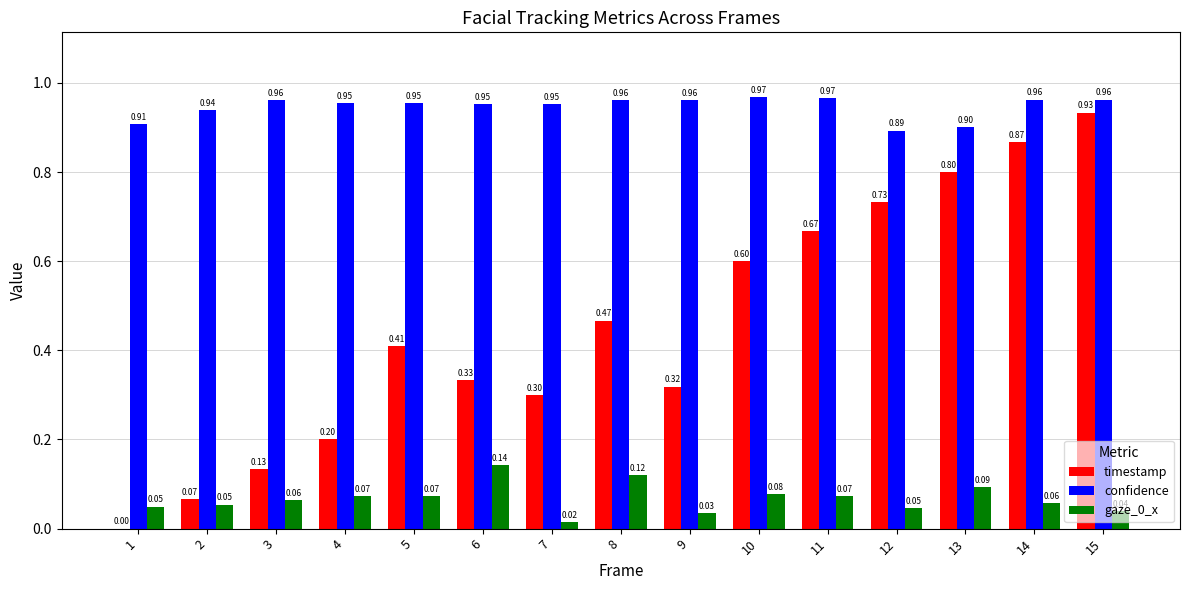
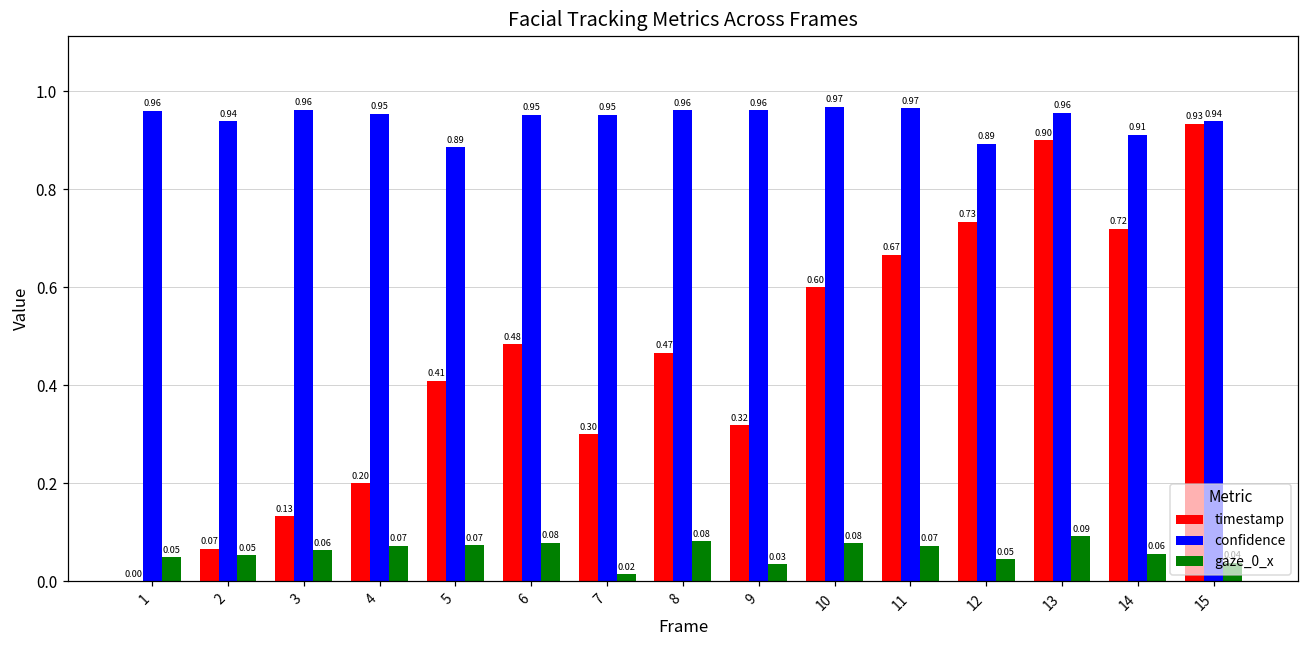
  {
    "timestamp": {
      "1": 0.00,
      "2": 0.07,
      "3": 0.13,
      "4": 0.20,
      "5": 0.41,
-     "6": 0.33,
+     "6": 0.48,
      "7": 0.30,
      "8": 0.47,
      "9": 0.32,
      "10": 0.60,
      "11": 0.67,
      "12": 0.73,
-     "13": 0.80,
-     "14": 0.87,
+     "13": 0.90,
+     "14": 0.72,
      "15": 0.93
    },
    "confidence": {
-     "1": 0.91,
+     "1": 0.96,
      "2": 0.94,
      "3": 0.96,
      "4": 0.95,
-     "5": 0.95,
+     "5": 0.89,
      "6": 0.95,
      "7": 0.95,
      "8": 0.96,
      "9": 0.96,
      "10": 0.97,
      "11": 0.97,
      "12": 0.89,
-     "13": 0.90,
-     "14": 0.96,
-     "15": 0.96
+     "13": 0.96,
+     "14": 0.91,
+     "15": 0.94
    },
    "gaze_0_x": {
      "1": 0.05,
      "2": 0.05,
      "3": 0.06,
      "4": 0.07,
      "5": 0.07,
-     "6": 0.14,
+     "6": 0.08,
      "7": 0.02,
-     "8": 0.12,
+     "8": 0.08,
      "9": 0.03,
      "10": 0.08,
      "11": 0.07,
      "12": 0.05,
      "13": 0.09,
      "14": 0.06
    }
  }
